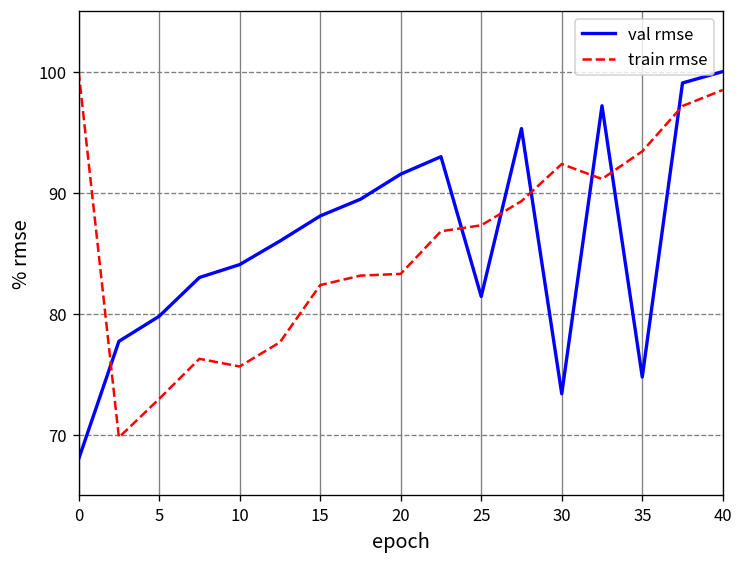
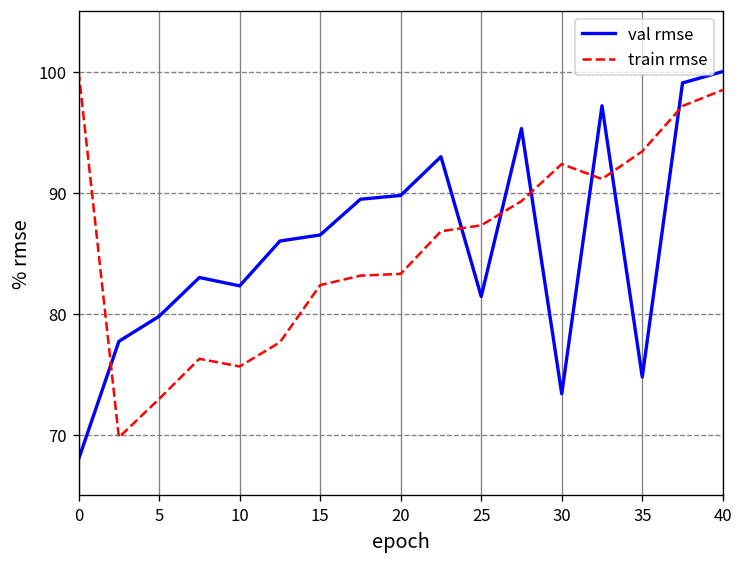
  {
    "val rmse": {
      "0": 68.0,
      "5": 79.8,
-     "10": 84.1,
-     "15": 88.1,
-     "20": 91.5,
+     "10": 82.3,
+     "15": 86.5,
+     "20": 89.8,
      "25": 81.4,
      "30": 73.4,
      "35": 74.8,
      "40": 100.0
    },
    "train rmse": {
      "0": 100.0,
      "5": 73.0,
      "10": 75.6,
      "15": 82.4,
      "20": 83.3,
      "25": 87.3,
      "30": 92.4,
      "35": 93.4,
      "40": 98.5
    }
  }
